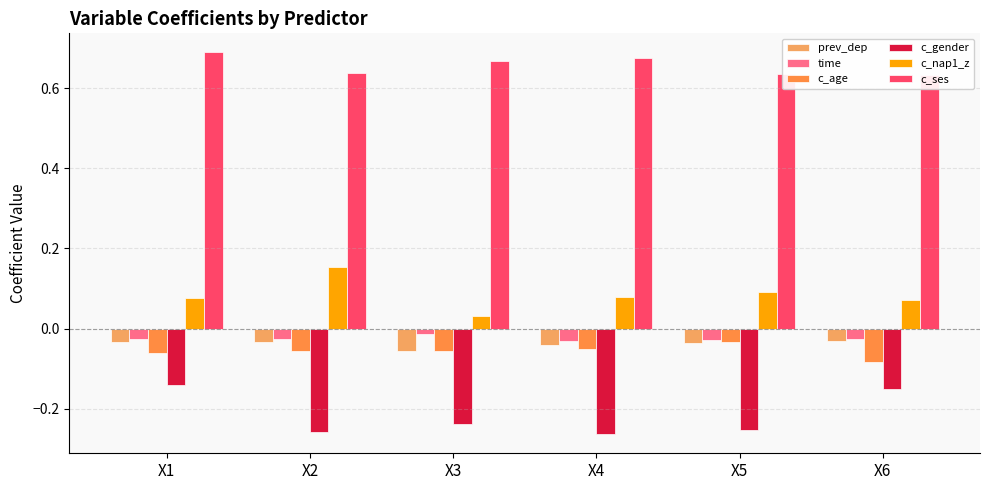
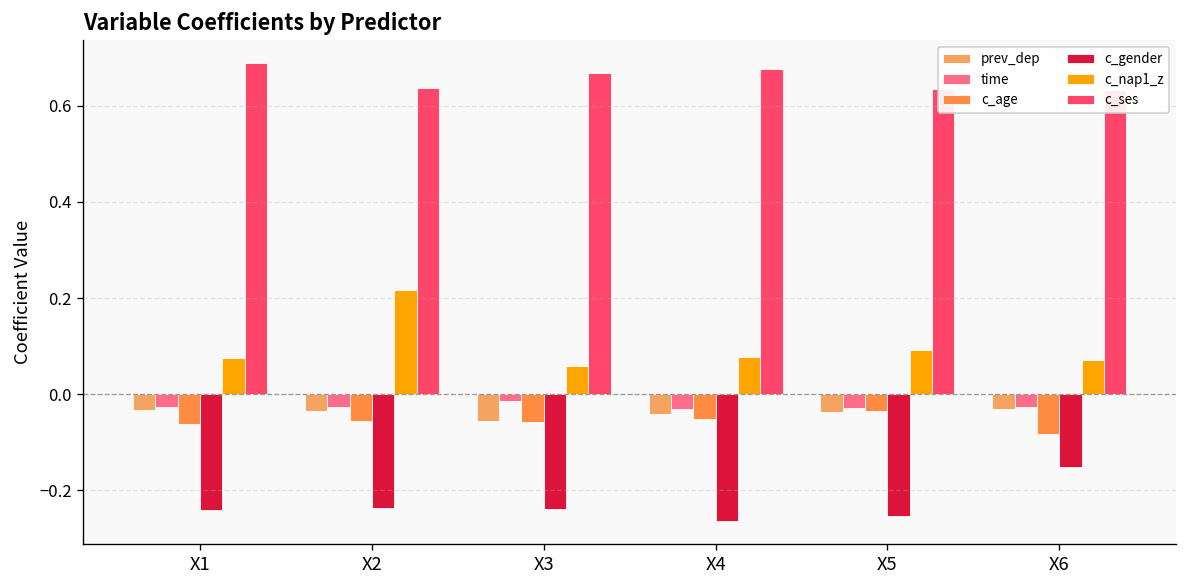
  {
    "c_gender": {
-     "X1": -0.14,
-     "X2": -0.26,
+     "X1": -0.24,
+     "X2": -0.24,
      "X3": -0.24,
      "X4": -0.26,
      "X5": -0.25,
      "X6": -0.15
    },
    "c_nap1_z": {
      "X1": 0.08,
-     "X2": 0.15,
-     "X3": 0.03,
+     "X2": 0.22,
+     "X3": 0.06,
      "X4": 0.08,
      "X5": 0.09,
      "X6": 0.07
    }
  }
